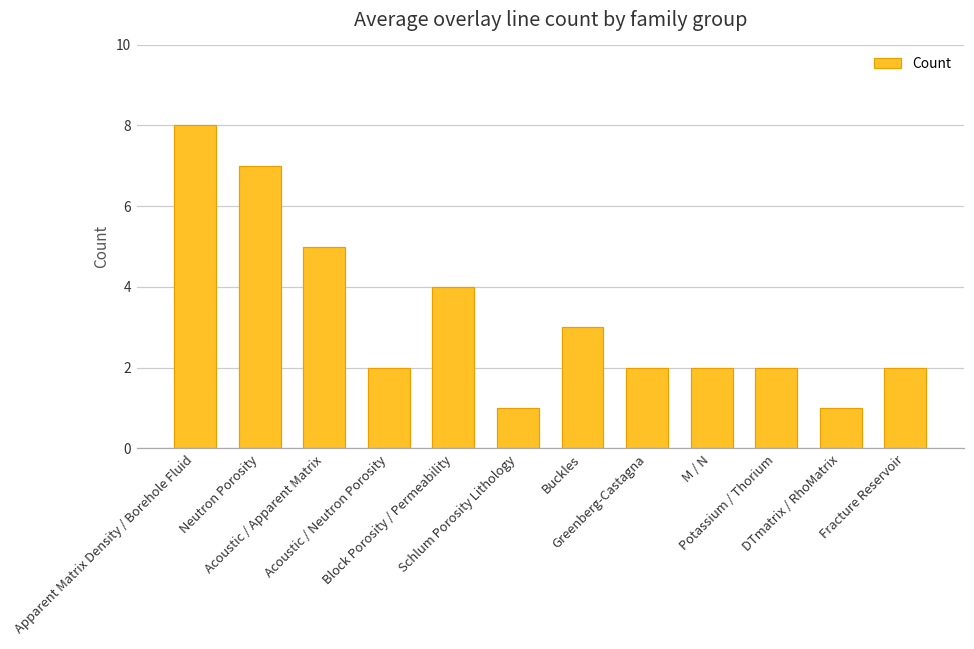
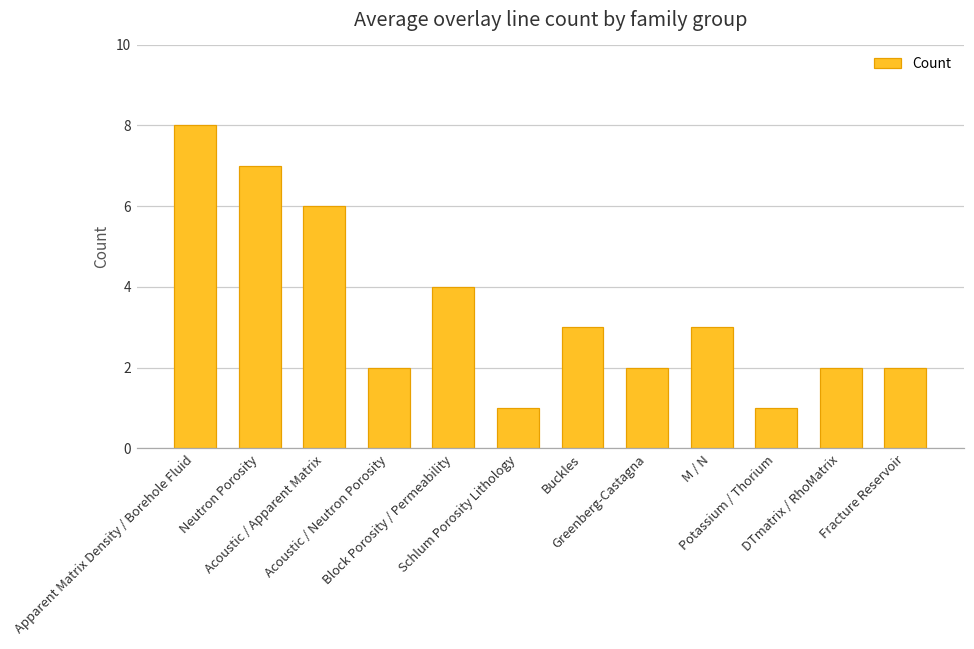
  {
    "Apparent Matrix Density / Borehole Fluid": 8,
    "Neutron Porosity": 7,
-   "Acoustic / Apparent Matrix": 5,
+   "Acoustic / Apparent Matrix": 6,
    "Acoustic / Neutron Porosity": 2,
    "Block Porosity / Permeability": 4,
    "Schlum Porosity Lithology": 1,
    "Buckles": 3,
    "Greenberg-Castagna": 2,
-   "M / N": 2,
-   "Potassium / Thorium": 2,
-   "DTmatrix / RhoMatrix": 1,
+   "M / N": 3,
+   "Potassium / Thorium": 1,
+   "DTmatrix / RhoMatrix": 2,
    "Fracture Reservoir": 2
  }
